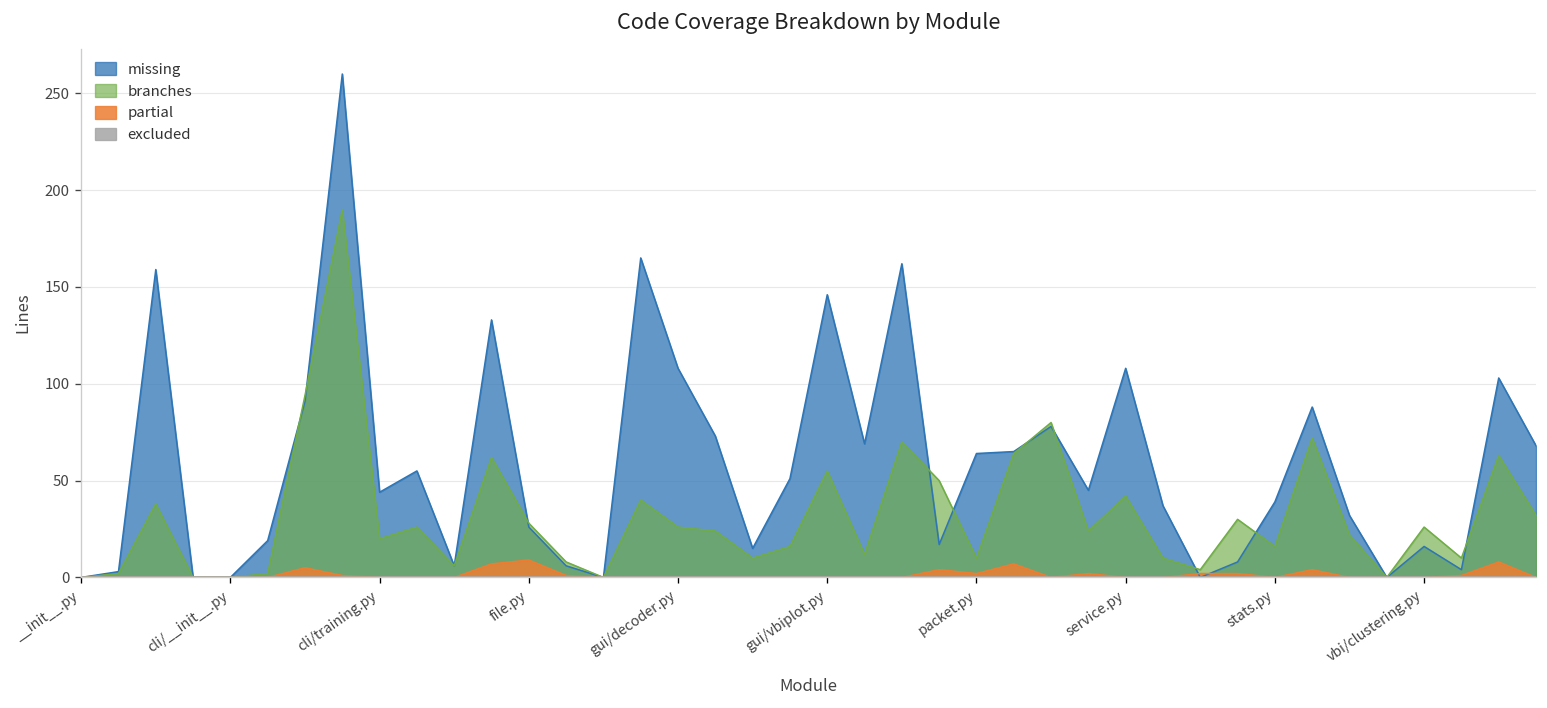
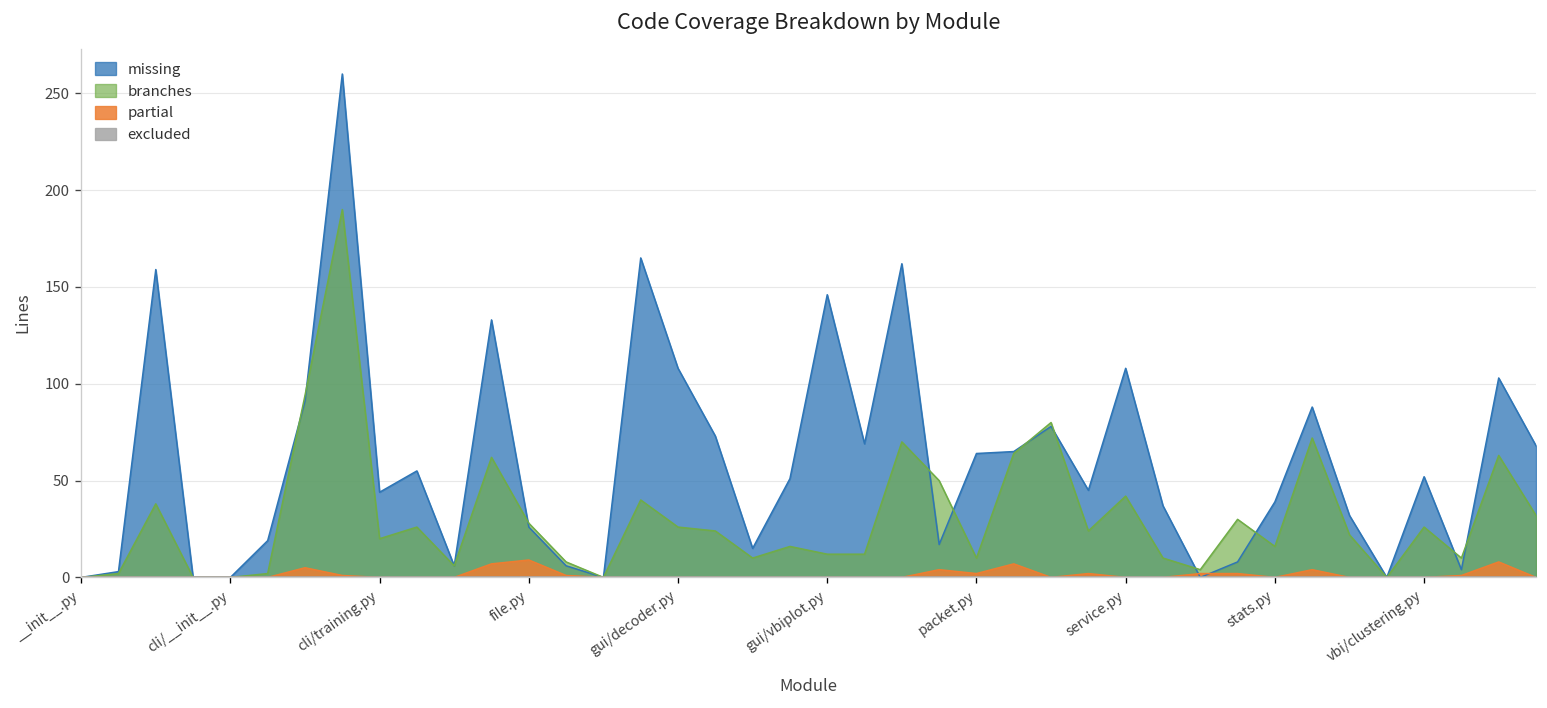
  {
    "missing": {
      "cli/training.py": 44,
      "file.py": 26,
      "gui/decoder.py": 108,
      "gui/vbiplot.py": 146,
      "packet.py": 64,
      "service.py": 108,
      "stats.py": 39,
-     "vbi/clustering.py": 16
+     "vbi/clustering.py": 52
    },
    "branches": {
      "cli/training.py": 20,
      "file.py": 28,
      "gui/decoder.py": 26,
-     "gui/vbiplot.py": 55,
+     "gui/vbiplot.py": 12,
      "packet.py": 10,
      "service.py": 42,
      "stats.py": 16,
      "vbi/clustering.py": 26
    },
    "partial": {
      "file.py": 9,
      "packet.py": 2
    },
    "excluded": {
      "file.py": 0,
      "packet.py": 0
    }
  }
